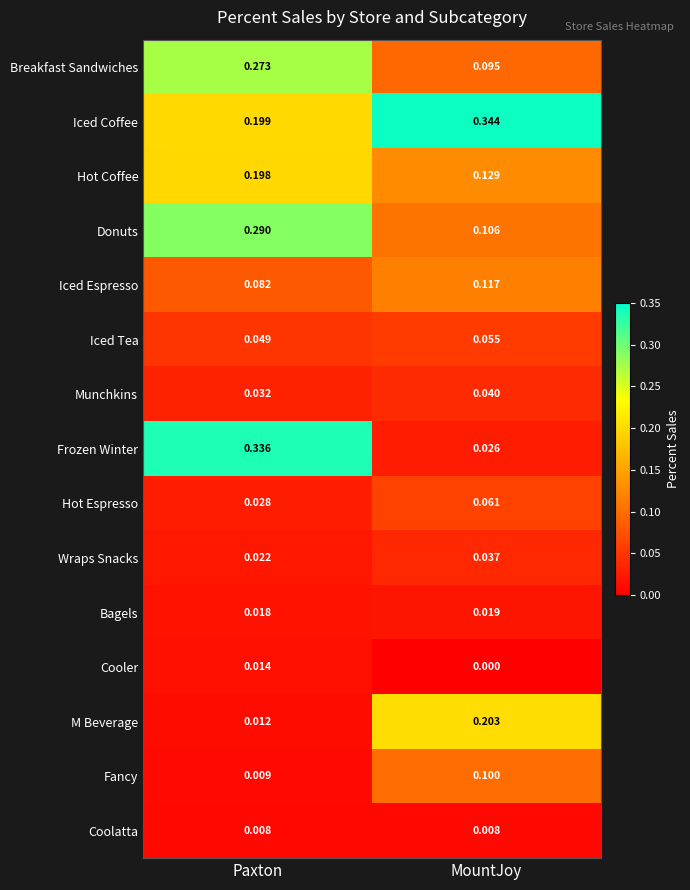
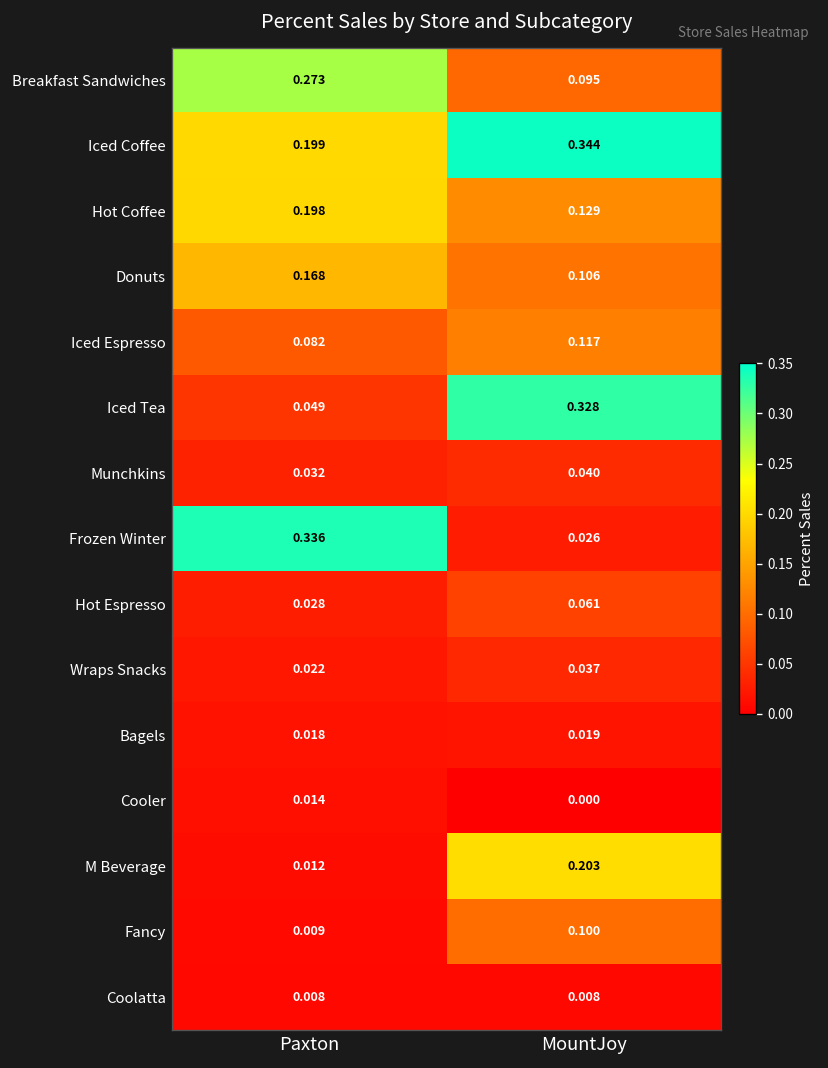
  {
    "Breakfast Sandwiches": {
      "Paxton": 0.273,
      "MountJoy": 0.095
    },
    "Iced Coffee": {
      "Paxton": 0.199,
      "MountJoy": 0.344
    },
    "Hot Coffee": {
      "Paxton": 0.198,
      "MountJoy": 0.129
    },
    "Donuts": {
-     "Paxton": 0.290,
+     "Paxton": 0.168,
      "MountJoy": 0.106
    },
    "Iced Espresso": {
      "Paxton": 0.082,
      "MountJoy": 0.117
    },
    "Iced Tea": {
      "Paxton": 0.049,
-     "MountJoy": 0.055
+     "MountJoy": 0.328
    },
    "Munchkins": {
      "Paxton": 0.032,
      "MountJoy": 0.040
    },
    "Frozen Winter": {
      "Paxton": 0.336,
      "MountJoy": 0.026
    },
    "Hot Espresso": {
      "Paxton": 0.028,
      "MountJoy": 0.061
    },
    "Wraps Snacks": {
      "Paxton": 0.022,
      "MountJoy": 0.037
    },
    "Bagels": {
      "Paxton": 0.018,
      "MountJoy": 0.019
    },
    "Cooler": {
      "Paxton": 0.014,
      "MountJoy": 0.000
    },
    "M Beverage": {
      "Paxton": 0.012,
      "MountJoy": 0.203
    },
    "Fancy": {
      "Paxton": 0.009,
      "MountJoy": 0.100
    },
    "Coolatta": {
      "Paxton": 0.008,
      "MountJoy": 0.008
    }
  }
